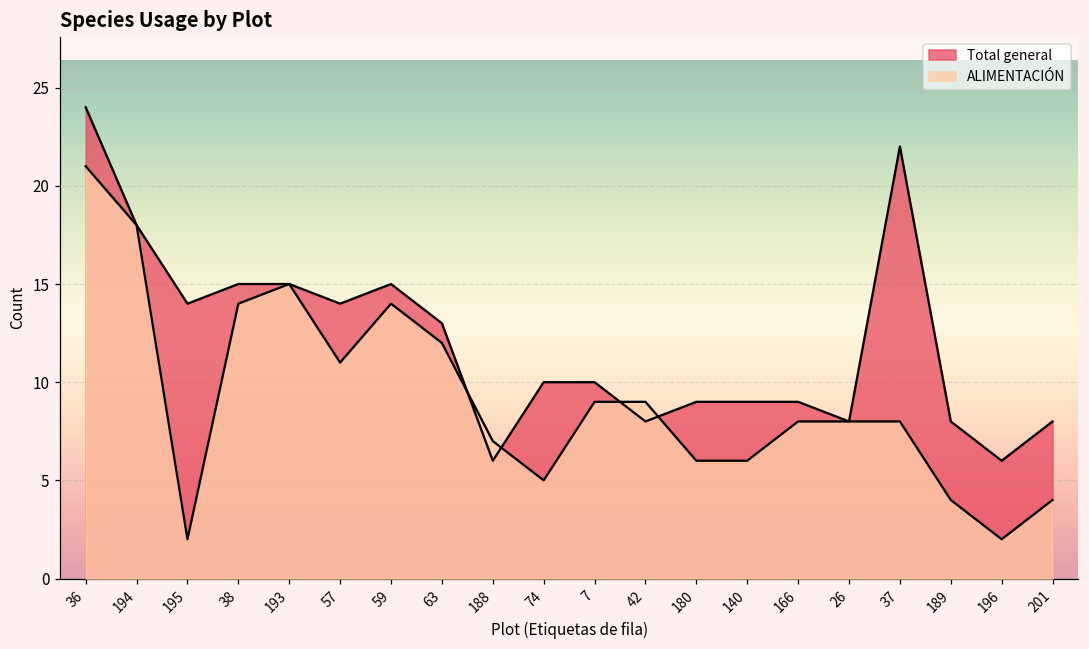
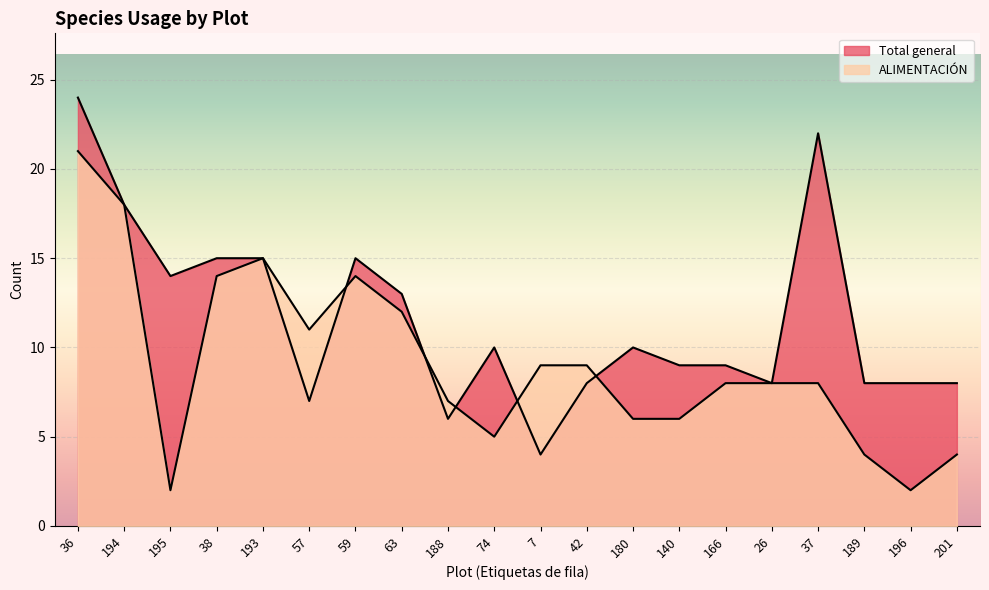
  {
    "Total general": {
      "36": 24,
      "195": 14,
      "38": 15,
-     "57": 14,
+     "57": 7,
      "59": 15,
      "63": 13,
      "188": 6,
      "74": 10,
-     "7": 10,
+     "7": 4,
      "42": 8,
-     "180": 9,
+     "180": 10,
      "140": 9,
      "166": 9,
      "37": 22,
      "189": 8,
-     "196": 6,
+     "196": 8,
      "201": 8
    },
    "ALIMENTACIÓN": {
      "36": 21,
      "195": 2,
      "38": 14,
      "57": 11,
      "59": 14,
      "63": 12,
      "188": 7,
      "74": 5,
      "7": 9,
      "42": 9,
      "180": 6,
      "140": 6,
      "166": 8,
      "37": 8,
      "189": 4,
      "196": 2,
      "201": 4
    }
  }
